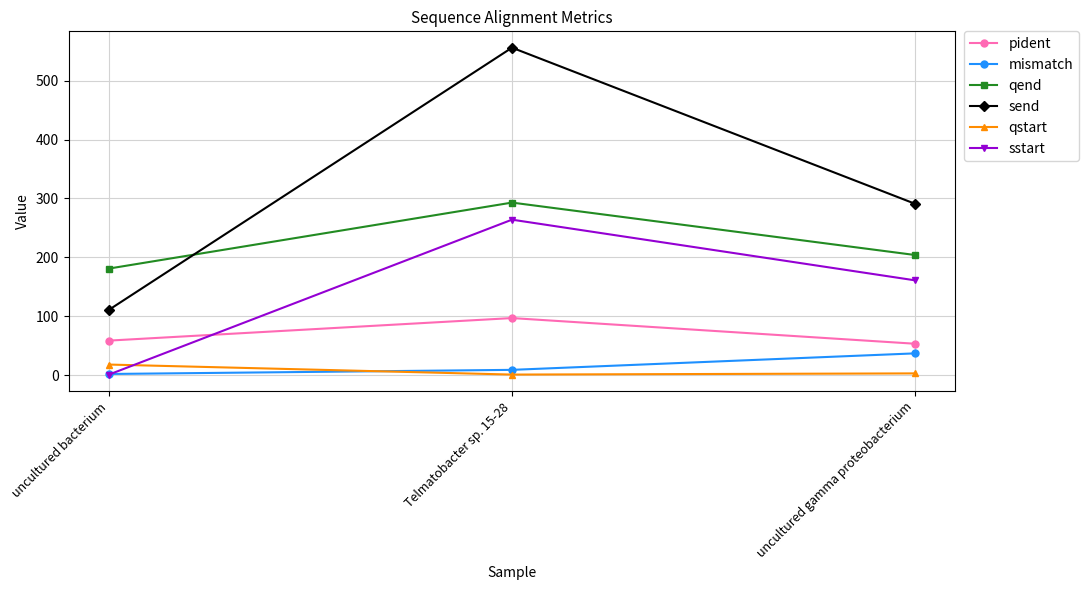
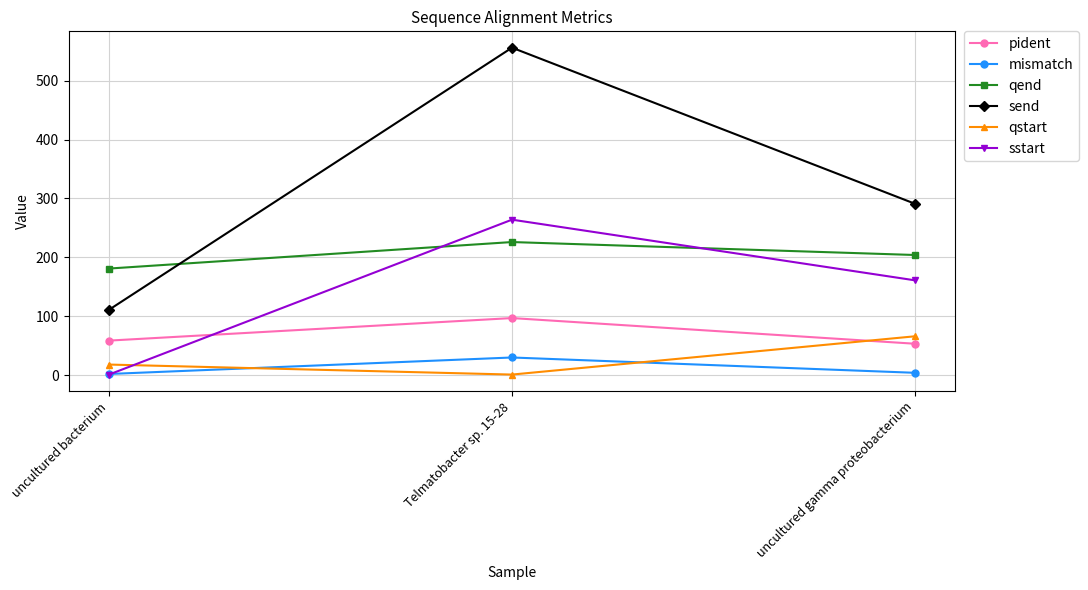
  {
    "pident": {
      "uncultured bacterium": 60,
      "Telmatobacter sp. 15-28": 100,
      "uncultured gamma proteobacterium": 50
    },
    "mismatch": {
-     "Telmatobacter sp. 15-28": 10,
-     "uncultured gamma proteobacterium": 40
+     "Telmatobacter sp. 15-28": 30,
+     "uncultured gamma proteobacterium": 0
    },
    "qend": {
      "uncultured bacterium": 180,
-     "Telmatobacter sp. 15-28": 290,
+     "Telmatobacter sp. 15-28": 230,
      "uncultured gamma proteobacterium": 200
    },
    "send": {
      "uncultured bacterium": 110,
      "Telmatobacter sp. 15-28": 560,
      "uncultured gamma proteobacterium": 290
    },
    "qstart": {
      "uncultured bacterium": 20,
      "Telmatobacter sp. 15-28": 0,
-     "uncultured gamma proteobacterium": 0
+     "uncultured gamma proteobacterium": 70
    },
    "sstart": {
      "Telmatobacter sp. 15-28": 260,
      "uncultured gamma proteobacterium": 160
    }
  }
